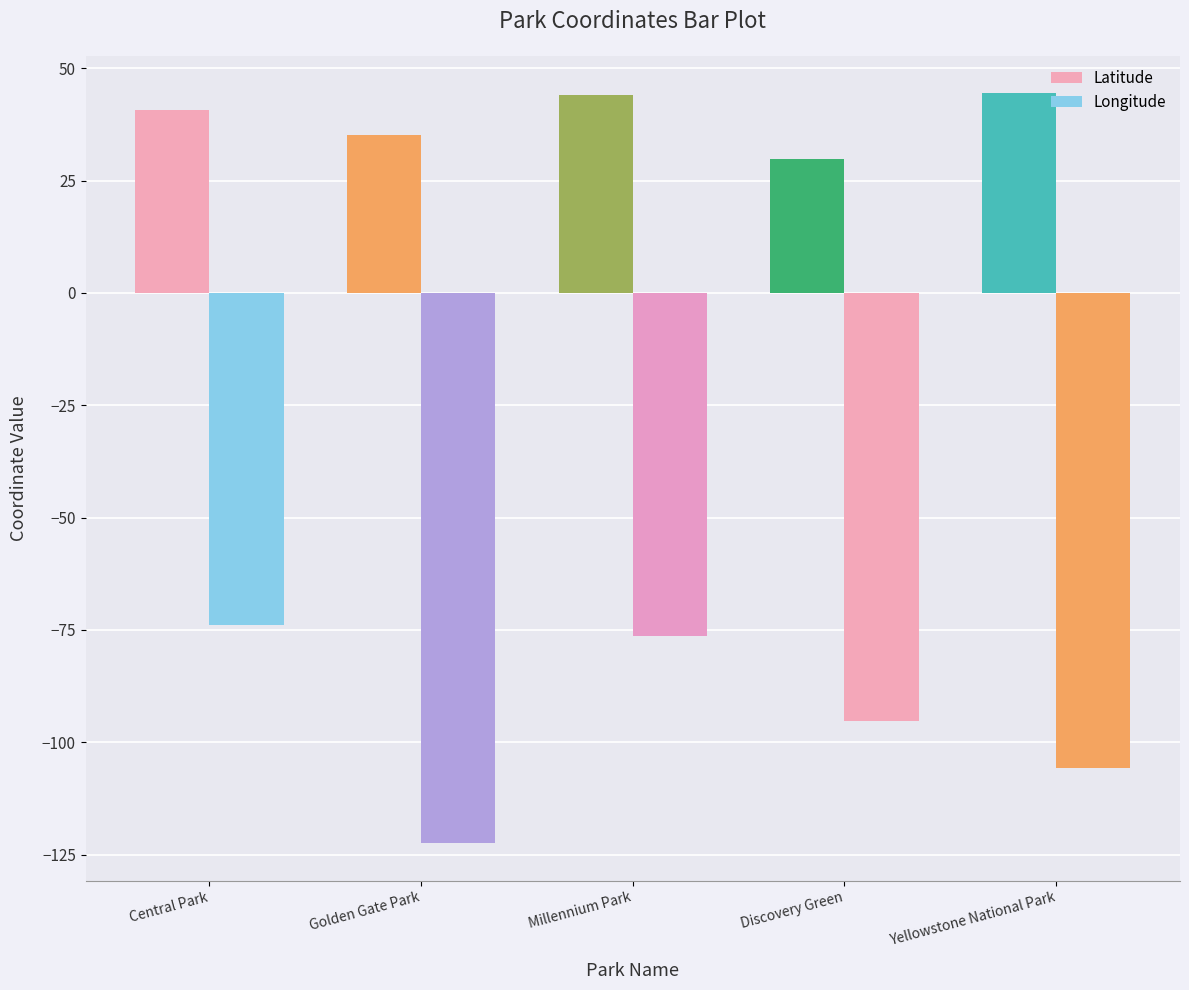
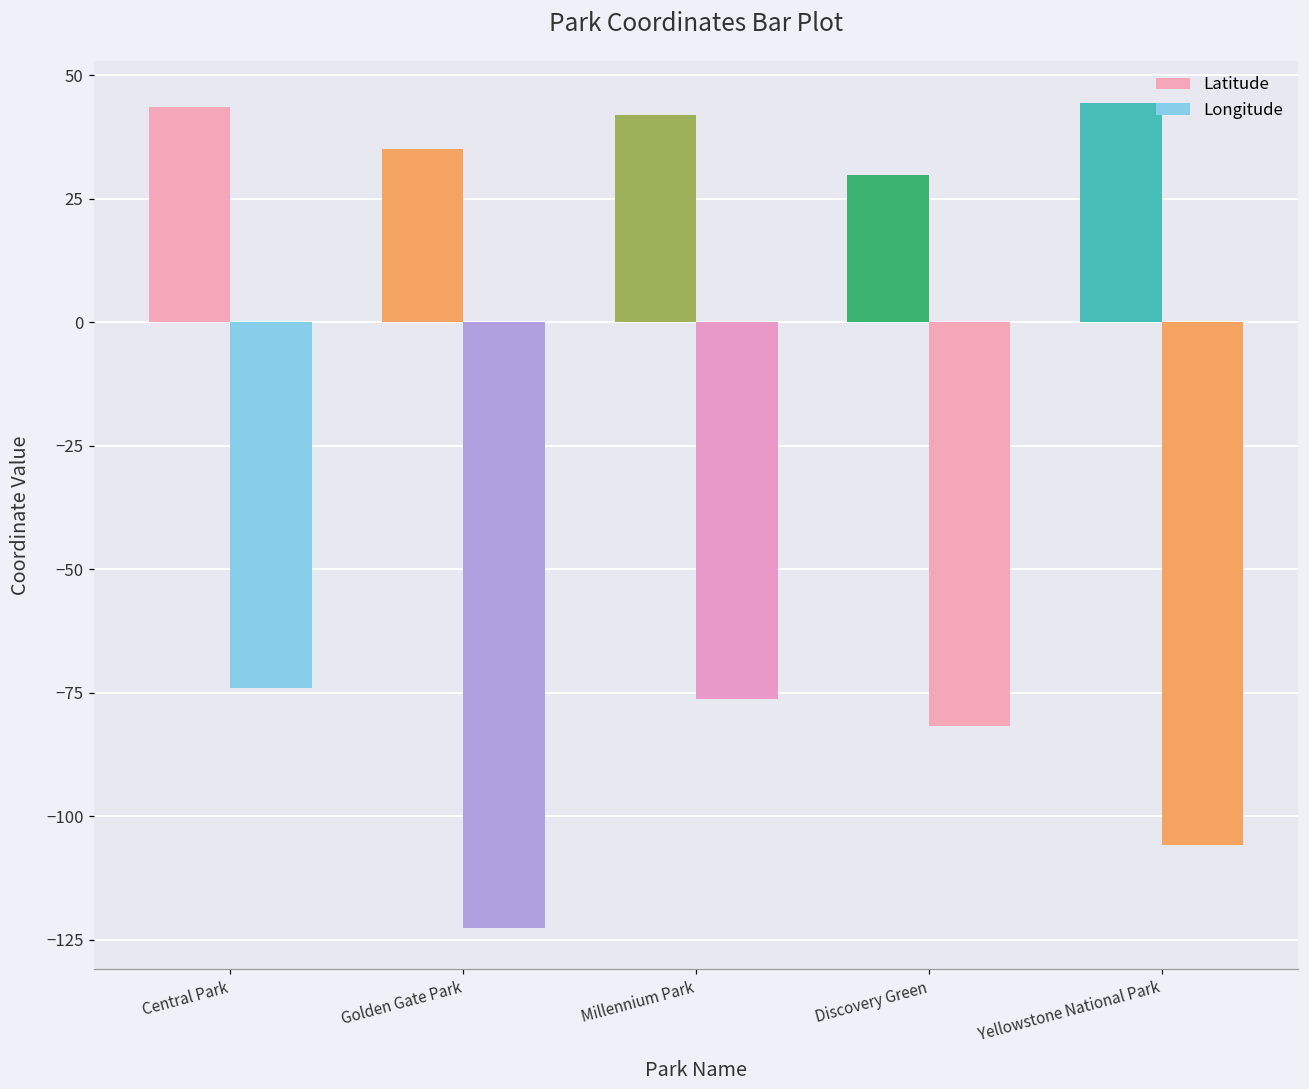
  {
    "Latitude": {
-     "Central Park": 41,
+     "Central Park": 43,
      "Golden Gate Park": 35,
-     "Millennium Park": 44,
+     "Millennium Park": 42,
      "Discovery Green": 30,
      "Yellowstone National Park": 44
    },
    "Longitude": {
      "Central Park": -74,
      "Golden Gate Park": -122,
      "Millennium Park": -76,
-     "Discovery Green": -95,
+     "Discovery Green": -82,
      "Yellowstone National Park": -106
    }
  }
